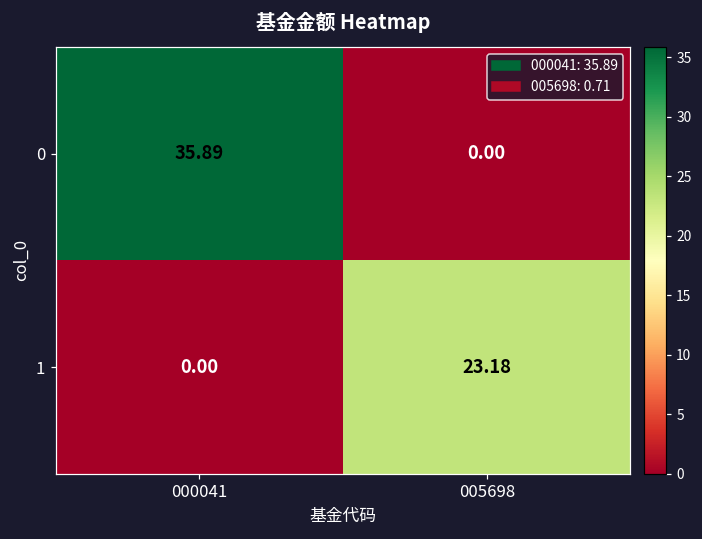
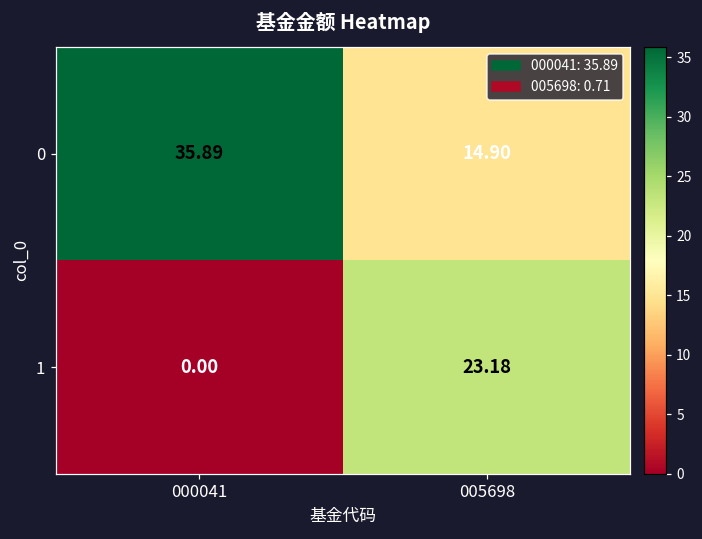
  {
    "0": {
      "000041": 35.89,
-     "005698": 0.00
+     "005698": 14.90
    },
    "1": {
      "000041": 0.00,
      "005698": 23.18
    }
  }
